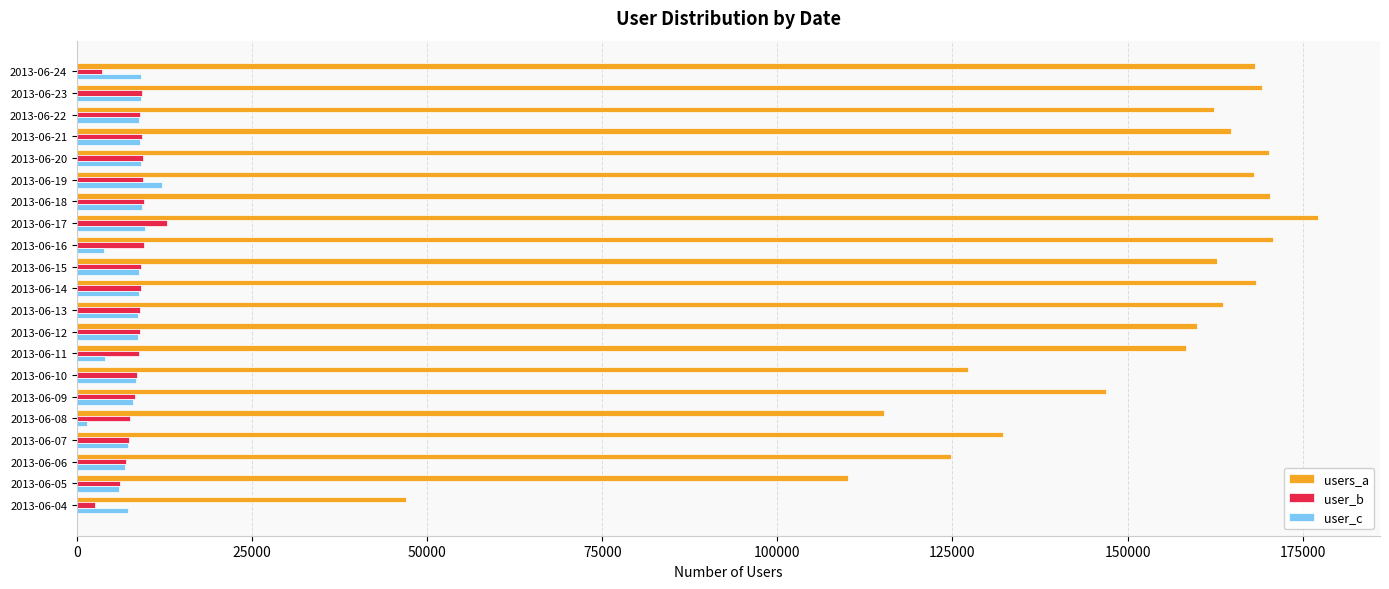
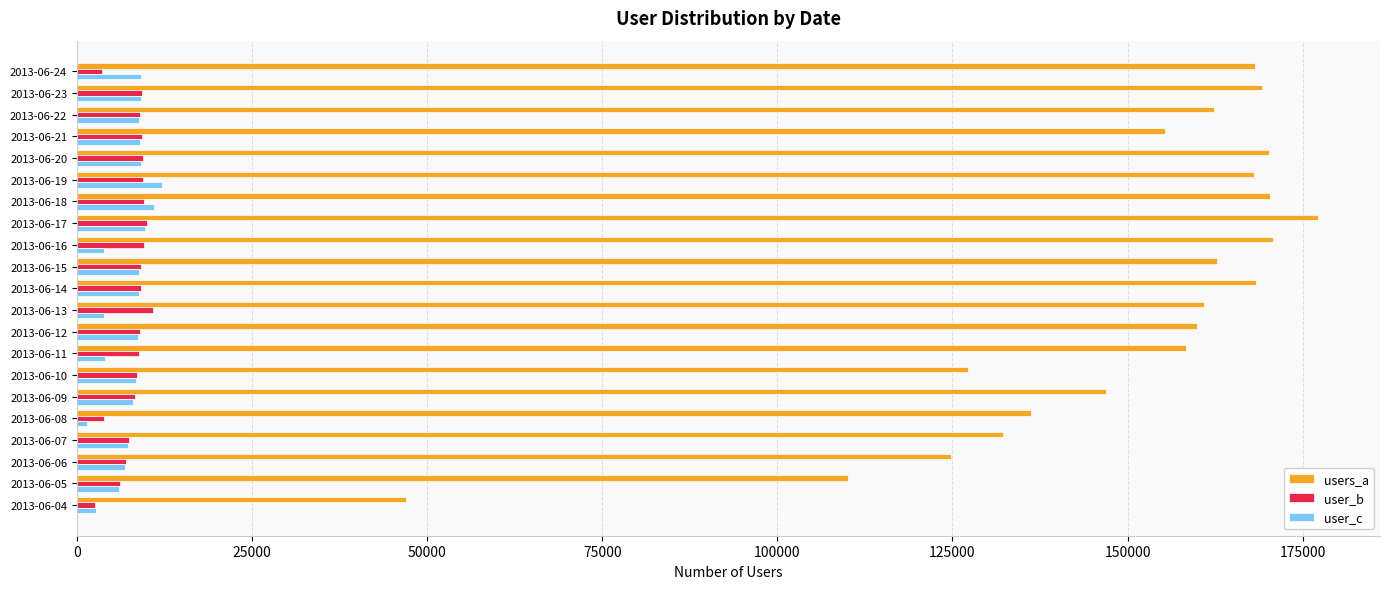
  {
    "users_a": {
      "2013-06-24": 168000,
      "2013-06-23": 169000,
      "2013-06-22": 162000,
-     "2013-06-21": 165000,
+     "2013-06-21": 155000,
      "2013-06-20": 170000,
      "2013-06-19": 168000,
      "2013-06-18": 170000,
      "2013-06-17": 177000,
      "2013-06-16": 171000,
      "2013-06-15": 163000,
      "2013-06-14": 168000,
-     "2013-06-13": 164000,
+     "2013-06-13": 161000,
      "2013-06-12": 160000,
      "2013-06-11": 158000,
      "2013-06-10": 127000,
      "2013-06-09": 147000,
-     "2013-06-08": 115000,
+     "2013-06-08": 136000,
      "2013-06-07": 132000,
      "2013-06-06": 125000,
      "2013-06-05": 110000,
      "2013-06-04": 47000
    },
    "user_b": {
      "2013-06-24": 4000,
      "2013-06-23": 9000,
      "2013-06-22": 9000,
      "2013-06-21": 9000,
      "2013-06-20": 9000,
      "2013-06-19": 9000,
      "2013-06-18": 10000,
-     "2013-06-17": 13000,
+     "2013-06-17": 10000,
      "2013-06-16": 10000,
      "2013-06-15": 9000,
      "2013-06-14": 9000,
-     "2013-06-13": 9000,
+     "2013-06-13": 11000,
      "2013-06-12": 9000,
      "2013-06-11": 9000,
      "2013-06-10": 9000,
      "2013-06-09": 8000,
-     "2013-06-08": 8000,
+     "2013-06-08": 4000,
      "2013-06-07": 7000,
      "2013-06-06": 7000,
      "2013-06-05": 6000,
      "2013-06-04": 3000
    },
    "user_c": {
      "2013-06-24": 9000,
      "2013-06-23": 9000,
      "2013-06-22": 9000,
      "2013-06-21": 9000,
      "2013-06-20": 9000,
      "2013-06-19": 12000,
-     "2013-06-18": 9000,
+     "2013-06-18": 11000,
      "2013-06-17": 10000,
      "2013-06-16": 4000,
      "2013-06-15": 9000,
      "2013-06-14": 9000,
-     "2013-06-13": 9000,
+     "2013-06-13": 4000,
      "2013-06-12": 9000,
      "2013-06-11": 4000,
      "2013-06-10": 8000,
      "2013-06-09": 8000,
      "2013-06-08": 1000,
      "2013-06-07": 7000,
      "2013-06-06": 7000,
      "2013-06-05": 6000,
-     "2013-06-04": 7000
+     "2013-06-04": 3000
    }
  }
